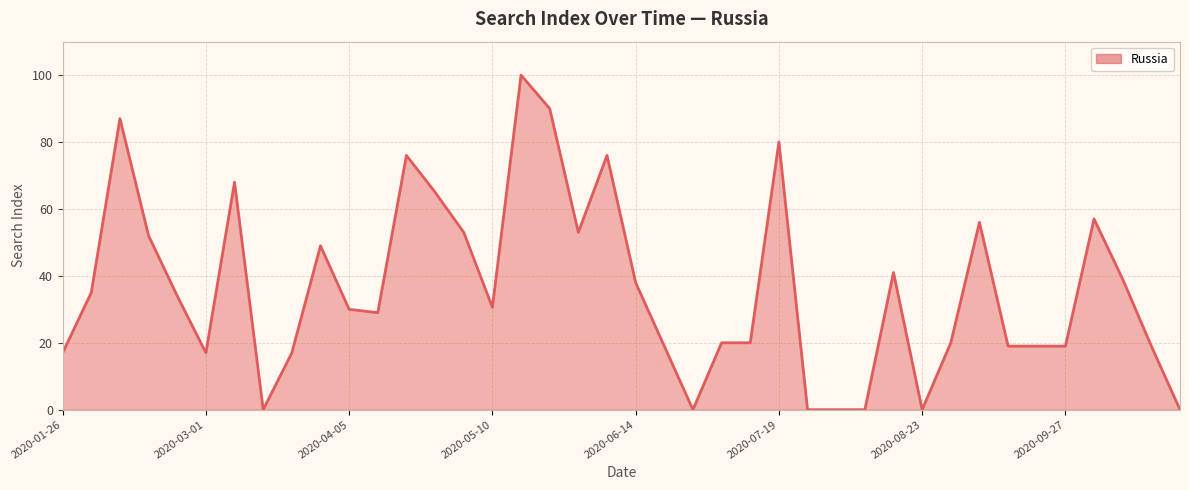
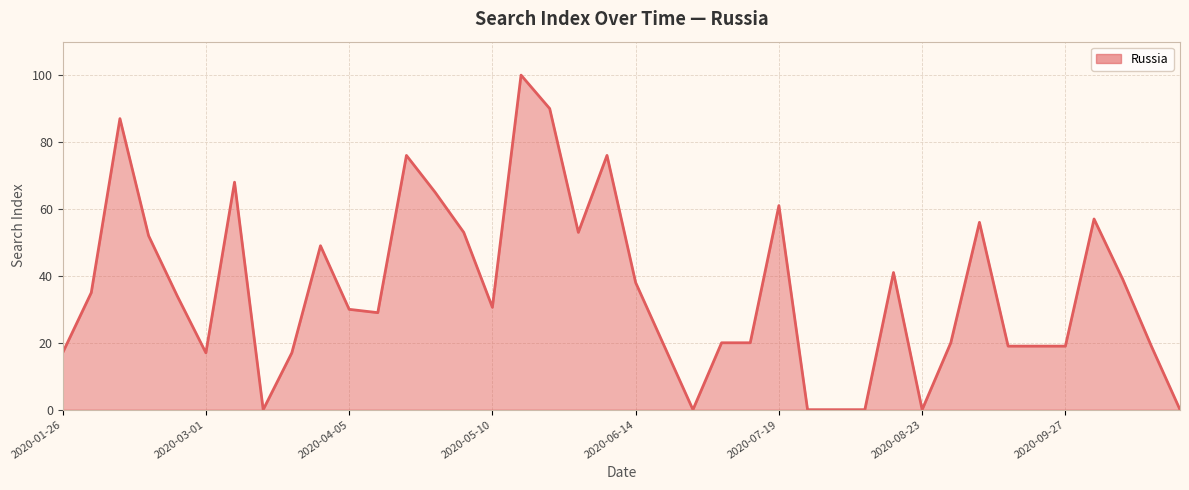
  {
    "2020-01-26": 17,
    "2020-03-01": 17,
    "2020-04-05": 30,
    "2020-05-10": 31,
    "2020-06-14": 38,
-   "2020-07-19": 80,
+   "2020-07-19": 61,
    "2020-08-23": 0,
    "2020-09-27": 19
  }
